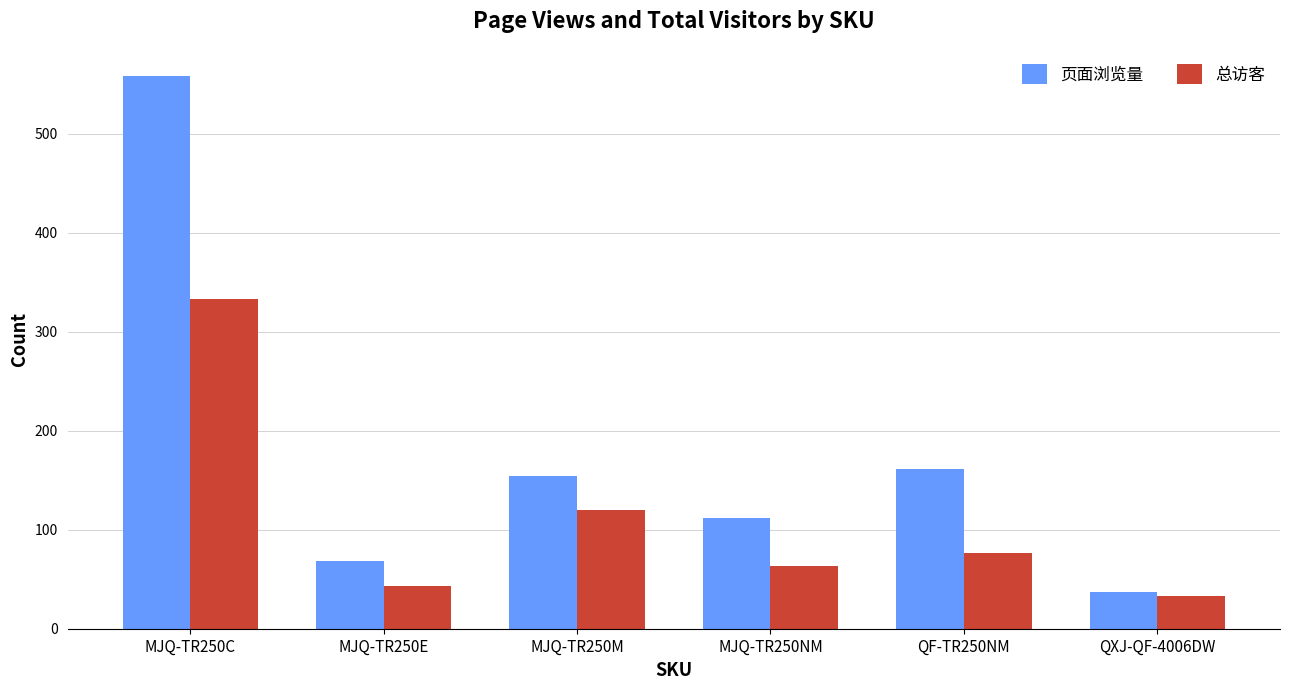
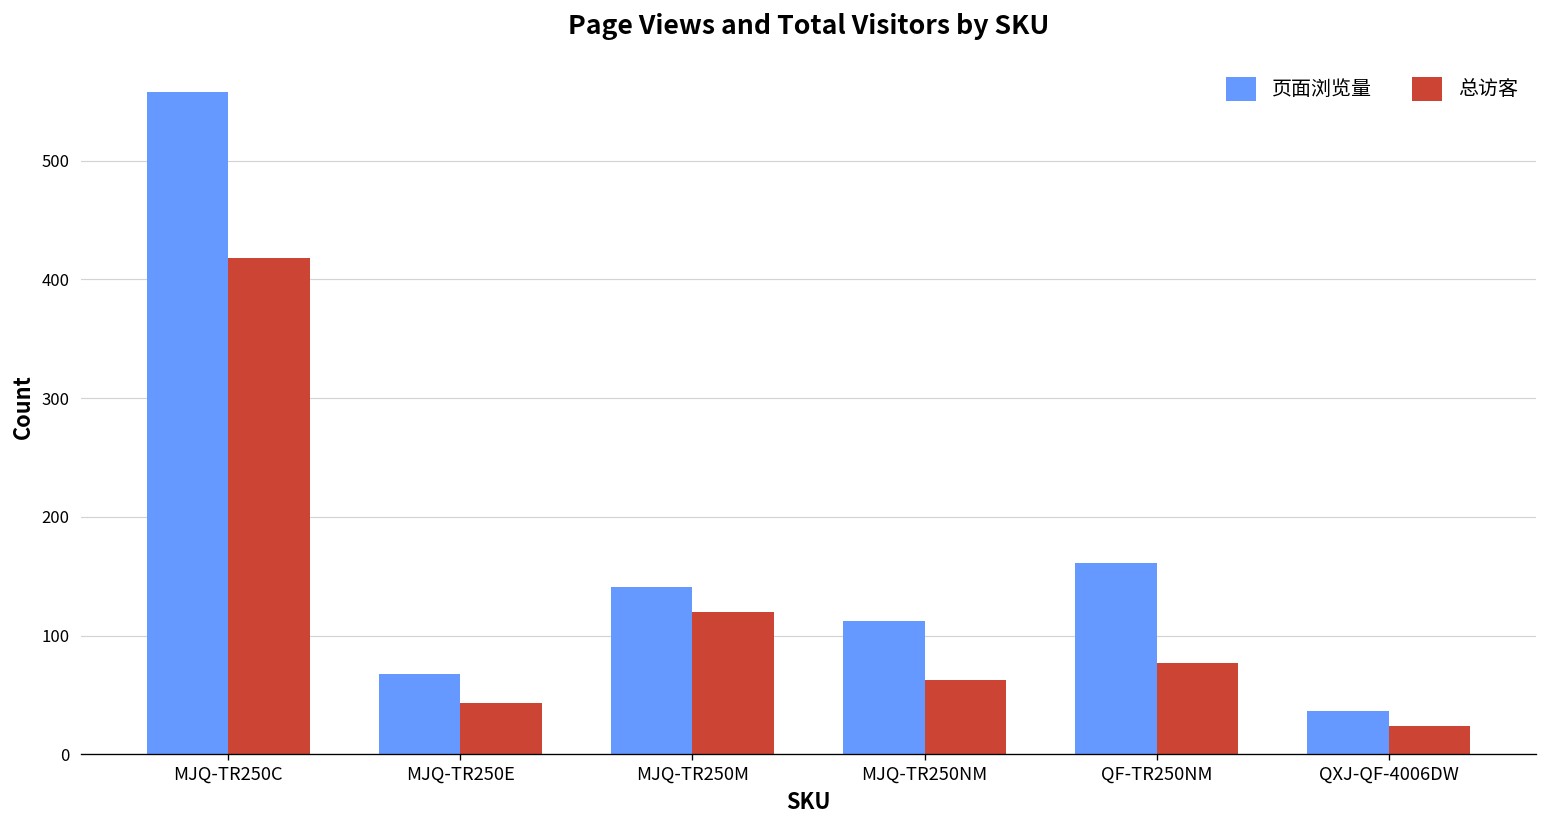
  {
    "页面浏览量": {
      "MJQ-TR250C": 560,
      "MJQ-TR250E": 70,
-     "MJQ-TR250M": 150,
+     "MJQ-TR250M": 140,
      "MJQ-TR250NM": 110,
      "QF-TR250NM": 160,
      "QXJ-QF-4006DW": 40
    },
    "总访客": {
-     "MJQ-TR250C": 330,
+     "MJQ-TR250C": 420,
      "MJQ-TR250E": 40,
      "MJQ-TR250M": 120,
      "MJQ-TR250NM": 60,
      "QF-TR250NM": 80,
-     "QXJ-QF-4006DW": 30
+     "QXJ-QF-4006DW": 20
    }
  }
